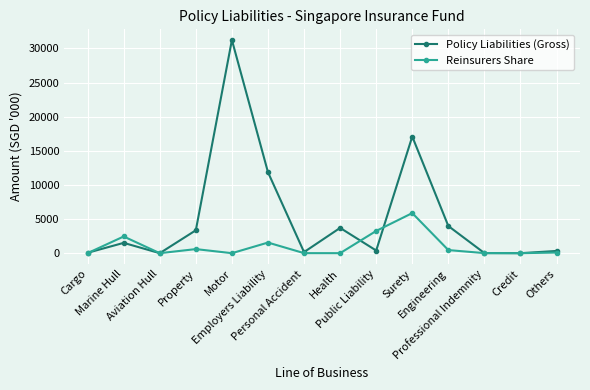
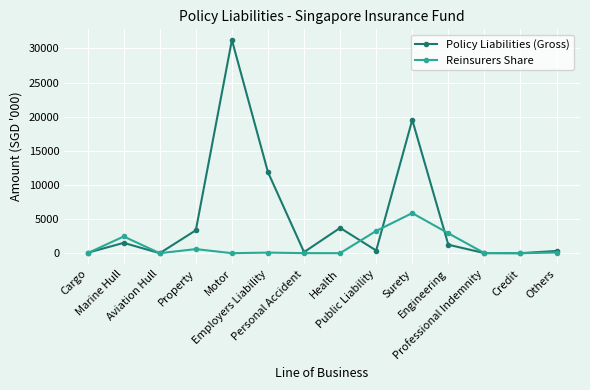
  {
    "Policy Liabilities (Gross)": {
      "Marine Hull": 2000,
      "Property": 3000,
      "Motor": 31000,
      "Employers Liability": 12000,
      "Health": 4000,
      "Public Liability": 0,
-     "Surety": 17000,
-     "Engineering": 4000
+     "Surety": 20000,
+     "Engineering": 1000
    },
    "Reinsurers Share": {
      "Marine Hull": 2000,
      "Property": 1000,
      "Motor": 0,
-     "Employers Liability": 2000,
+     "Employers Liability": 0,
      "Health": 0,
      "Public Liability": 3000,
      "Surety": 6000,
-     "Engineering": 0
+     "Engineering": 3000
    }
  }
